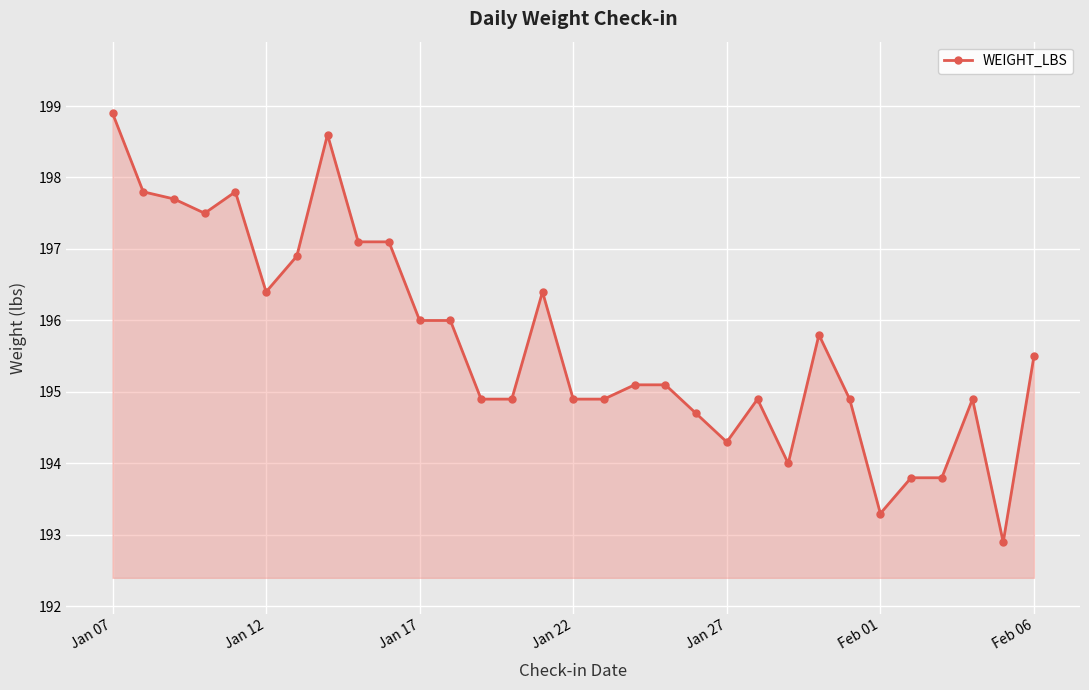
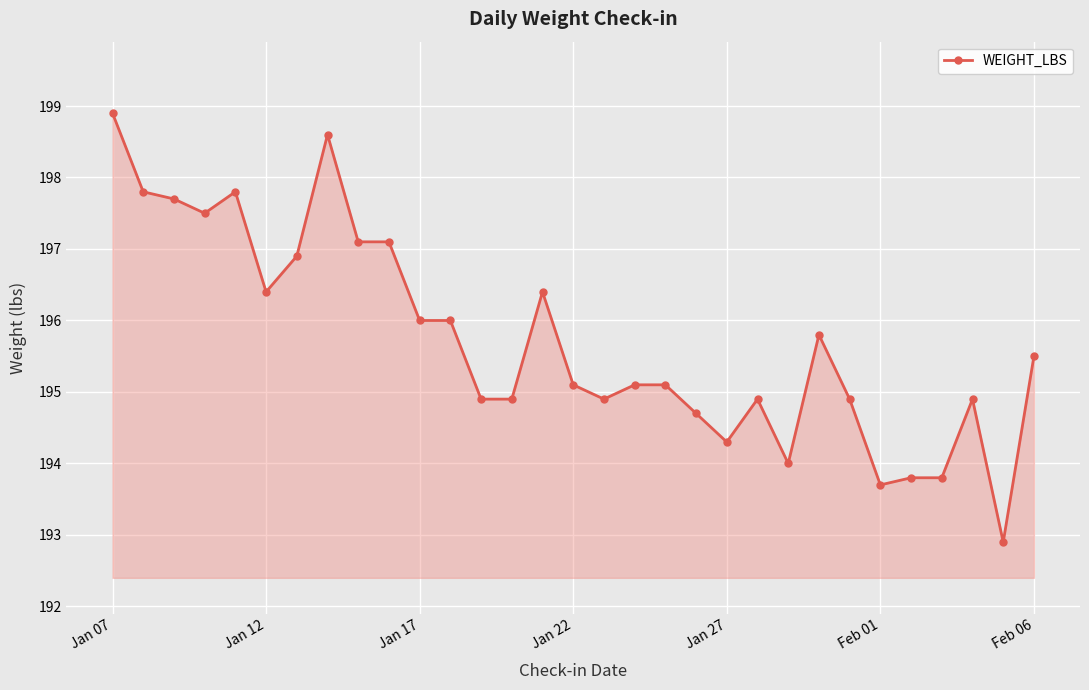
  {
    "Jan 07": 198.9,
    "Jan 12": 196.4,
    "Jan 17": 196.0,
-   "Jan 22": 194.9,
+   "Jan 22": 195.1,
    "Jan 27": 194.3,
-   "Feb 01": 193.3,
+   "Feb 01": 193.7,
    "Feb 06": 195.5
  }
